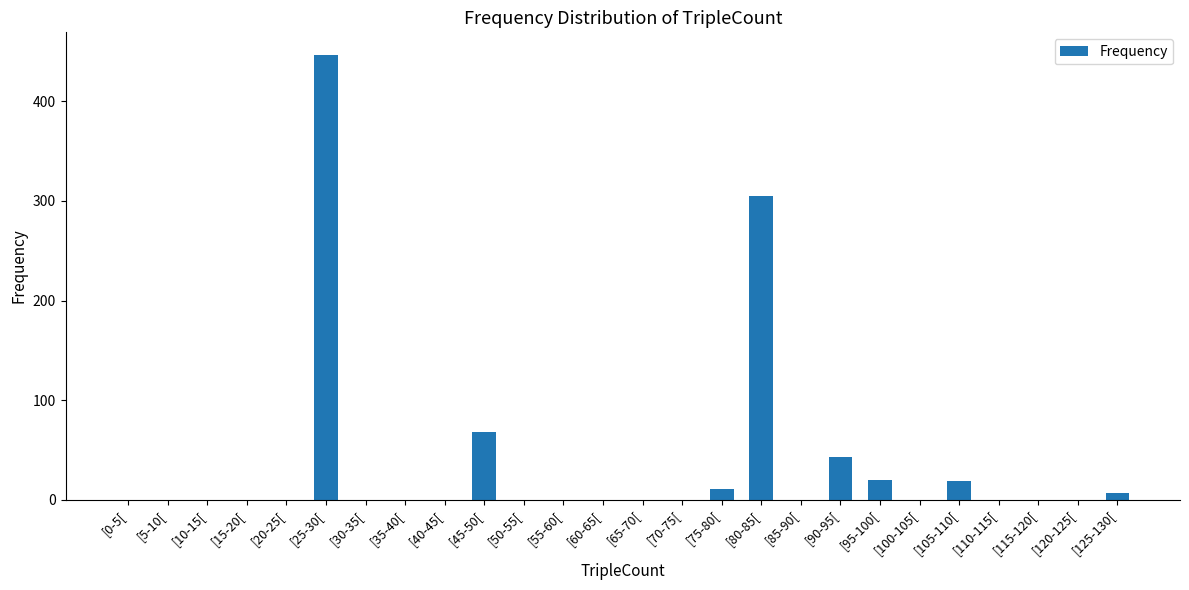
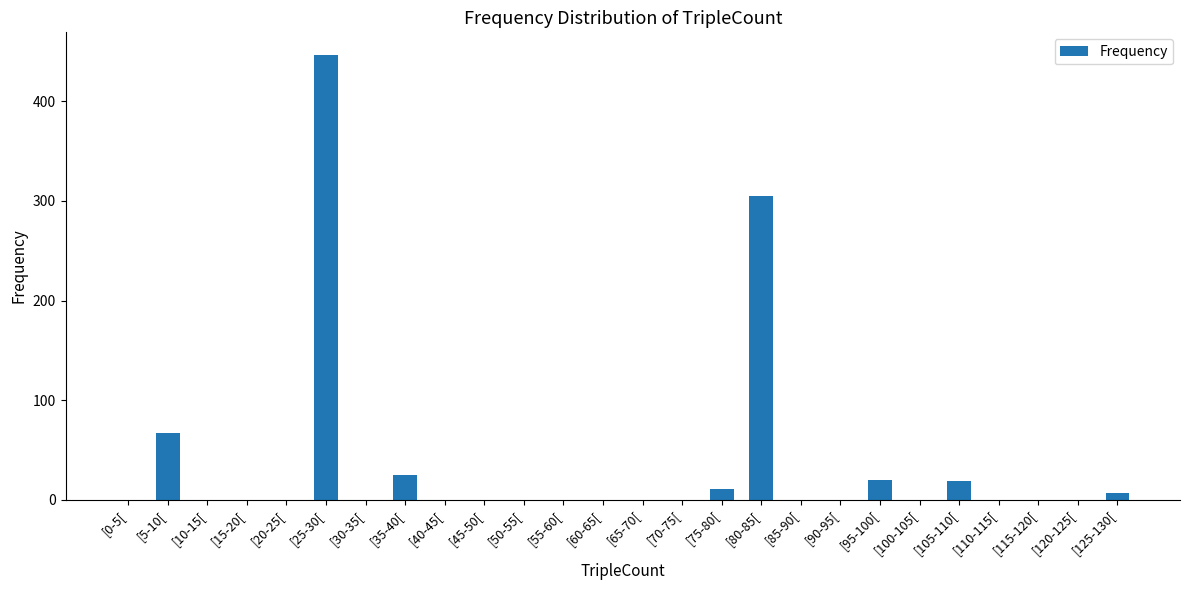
  {
    "[0-5[": 0,
-   "[5-10[": 0,
+   "[5-10[": 70,
    "[10-15[": 0,
    "[15-20[": 0,
    "[20-25[": 0,
    "[25-30[": 450,
    "[30-35[": 0,
-   "[35-40[": 0,
+   "[35-40[": 30,
    "[40-45[": 0,
-   "[45-50[": 70,
+   "[45-50[": 0,
    "[50-55[": 0,
    "[55-60[": 0,
    "[60-65[": 0,
    "[65-70[": 0,
    "[70-75[": 0,
    "[75-80[": 10,
    "[80-85[": 310,
    "[85-90[": 0,
-   "[90-95[": 40,
+   "[90-95[": 0,
    "[95-100[": 20,
    "[100-105[": 0,
    "[105-110[": 20,
    "[110-115[": 0,
    "[115-120[": 0,
    "[120-125[": 0,
    "[125-130[": 10
  }
